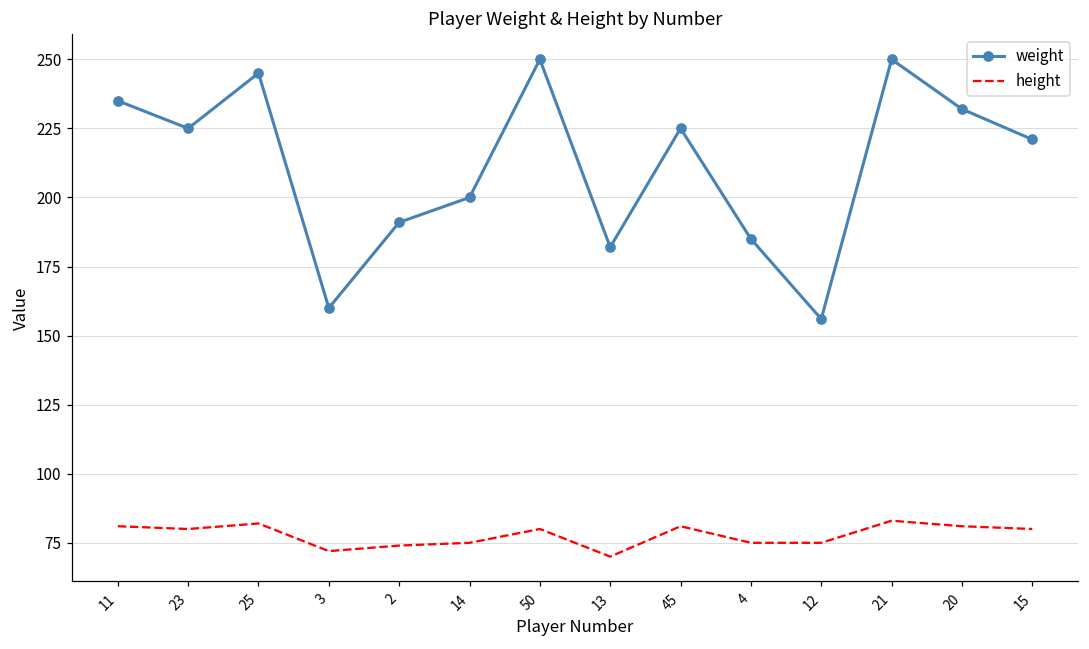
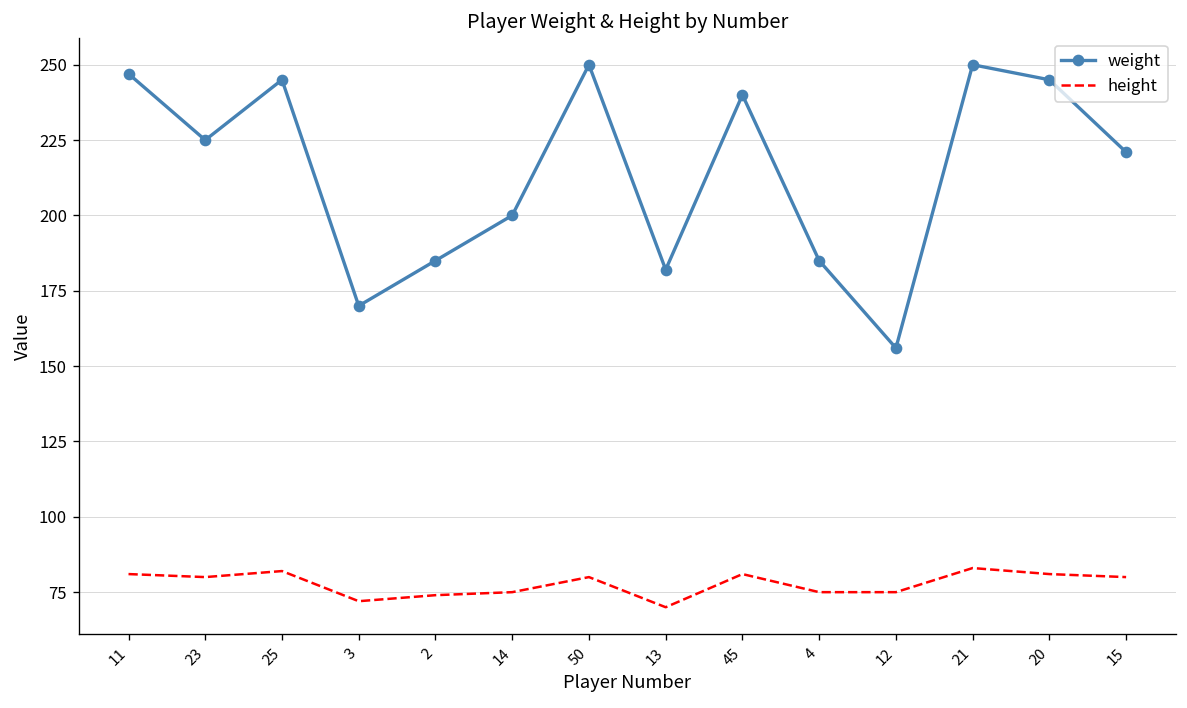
  {
    "weight": {
-     "11": 235,
+     "11": 247,
      "23": 225,
      "25": 245,
-     "3": 160,
-     "2": 191,
+     "3": 170,
+     "2": 185,
      "14": 200,
      "50": 250,
      "13": 182,
-     "45": 225,
+     "45": 240,
      "4": 185,
      "12": 156,
      "21": 250,
-     "20": 232,
+     "20": 245,
      "15": 221
    },
    "height": {
      "11": 81,
      "23": 80,
      "25": 82,
      "3": 72,
      "2": 74,
      "14": 75,
      "50": 80,
      "13": 70,
      "45": 81,
      "4": 75,
      "12": 75,
      "21": 83,
      "20": 81,
      "15": 80
    }
  }
